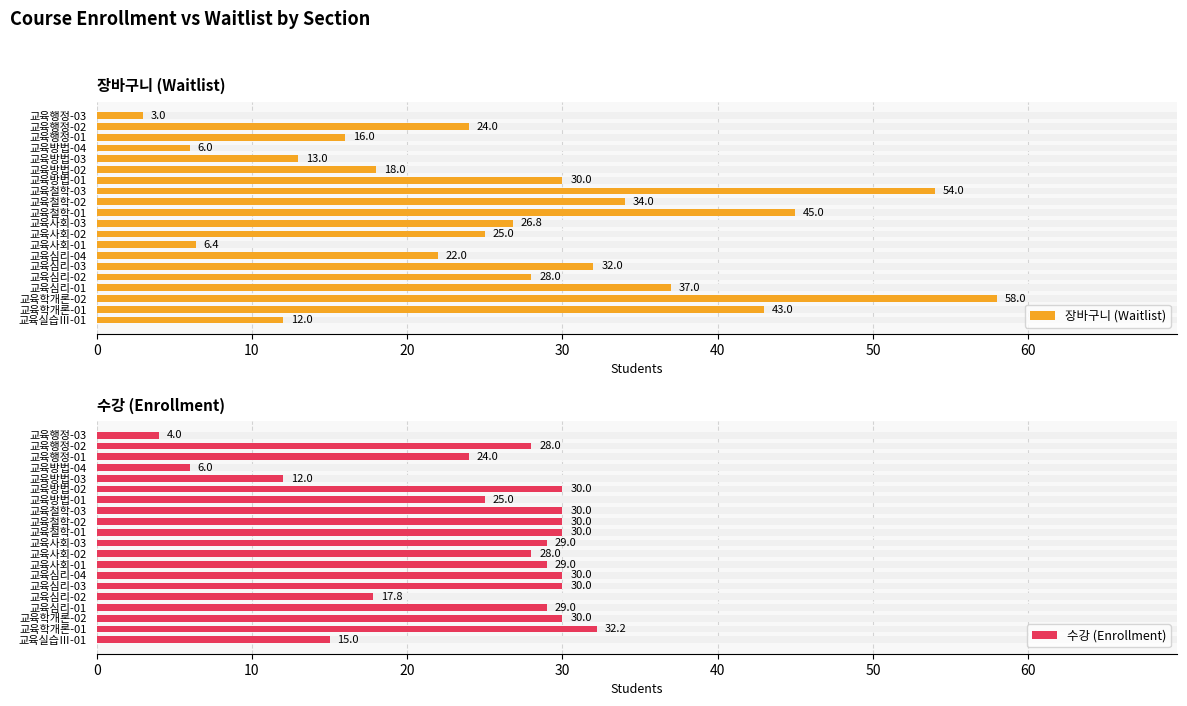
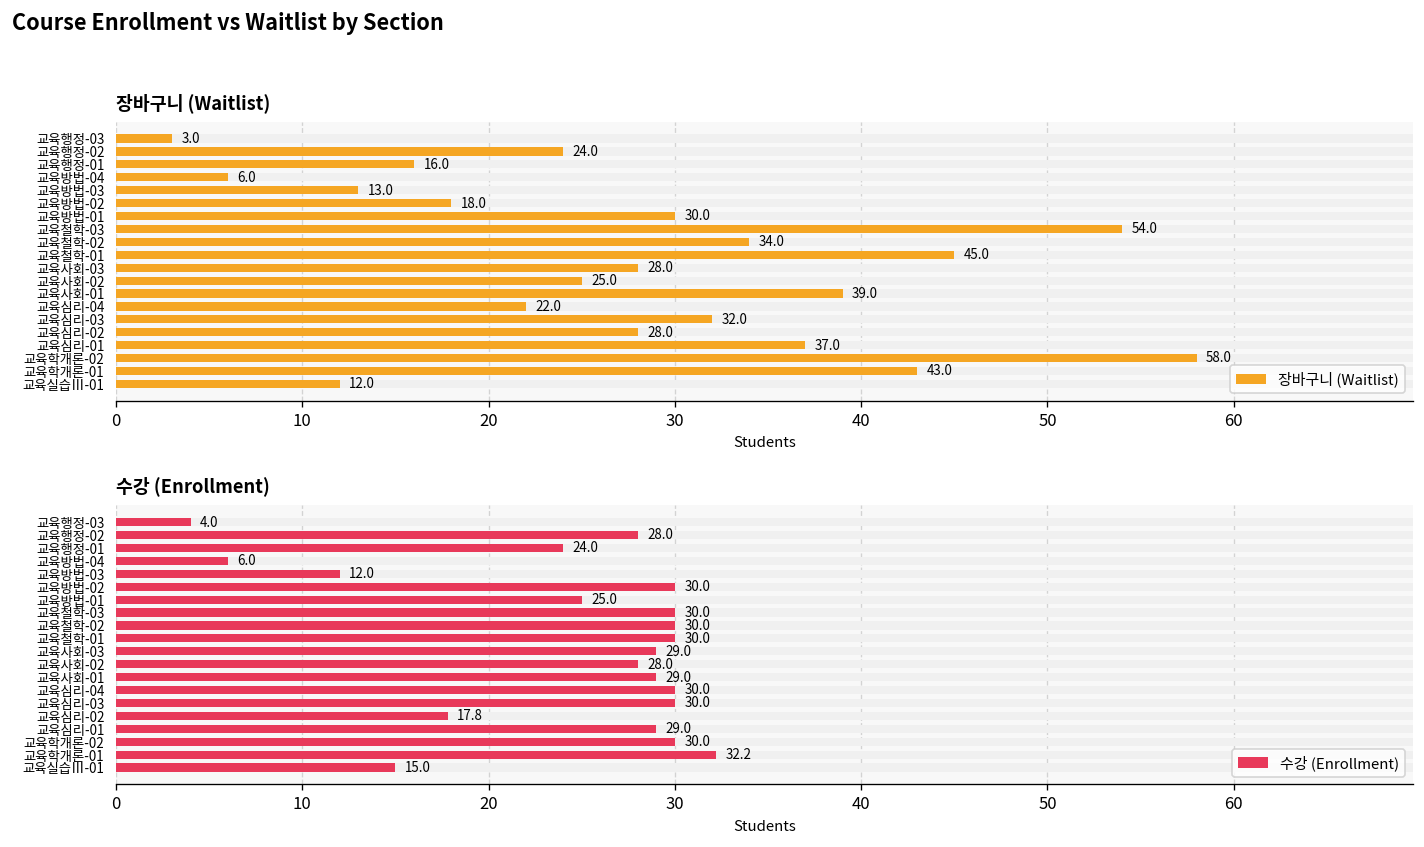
  {
    "장바구니 (Waitlist)": {
      "장바구니 (Waitlist)": {
-       "교육사회-03": 26.8,
-       "교육사회-01": 6.4
+       "교육사회-03": 28.0,
+       "교육사회-01": 39.0
      }
    }
  }
